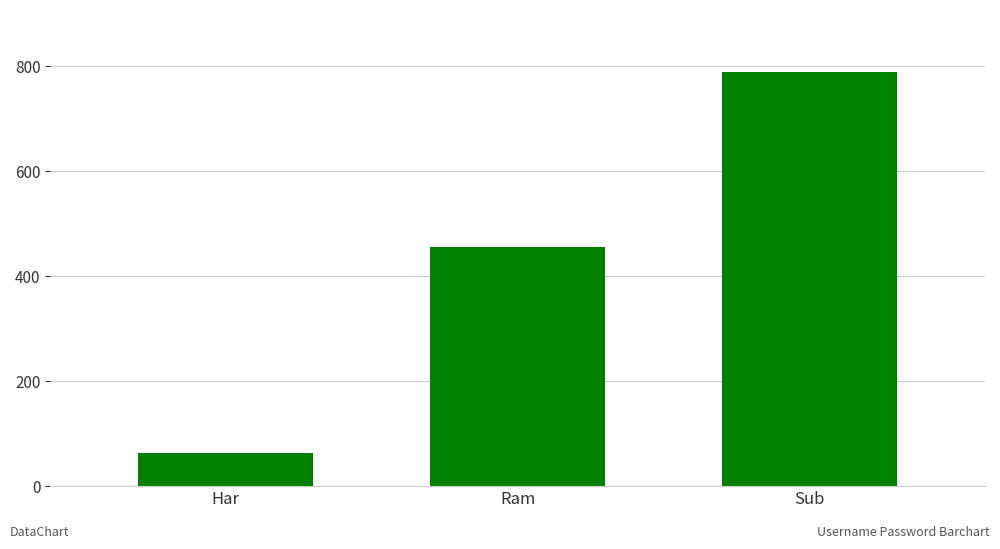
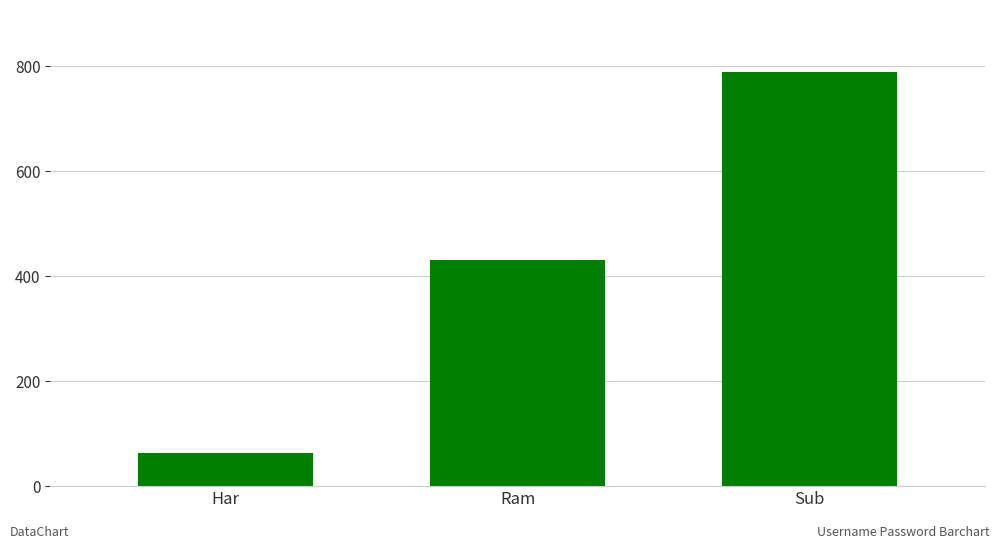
  {
    "Har": 60,
-   "Ram": 460,
+   "Ram": 430,
    "Sub": 790
  }
